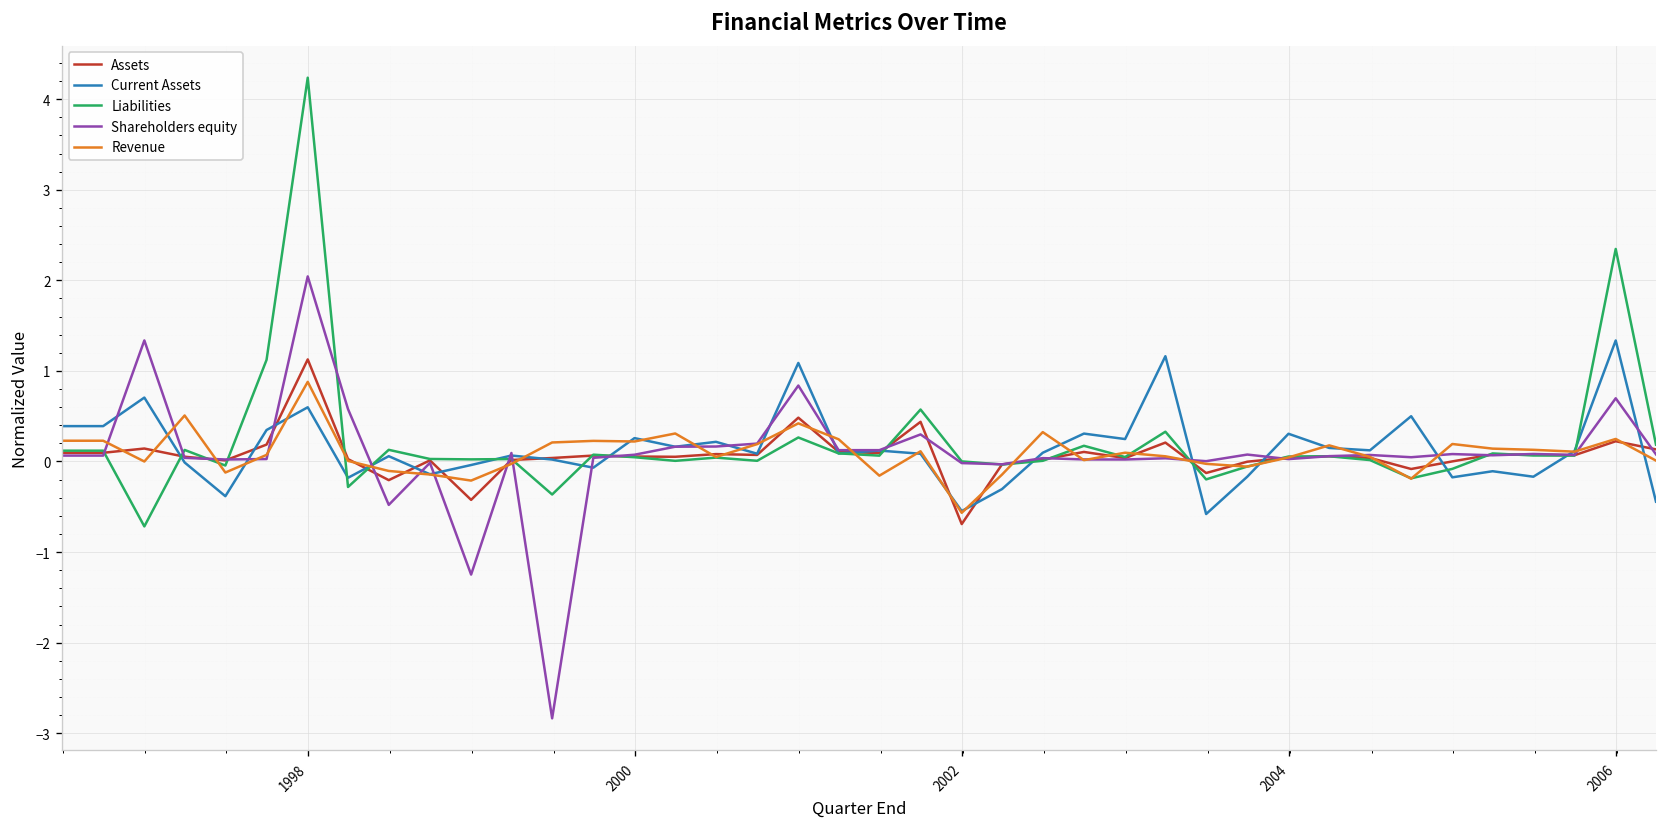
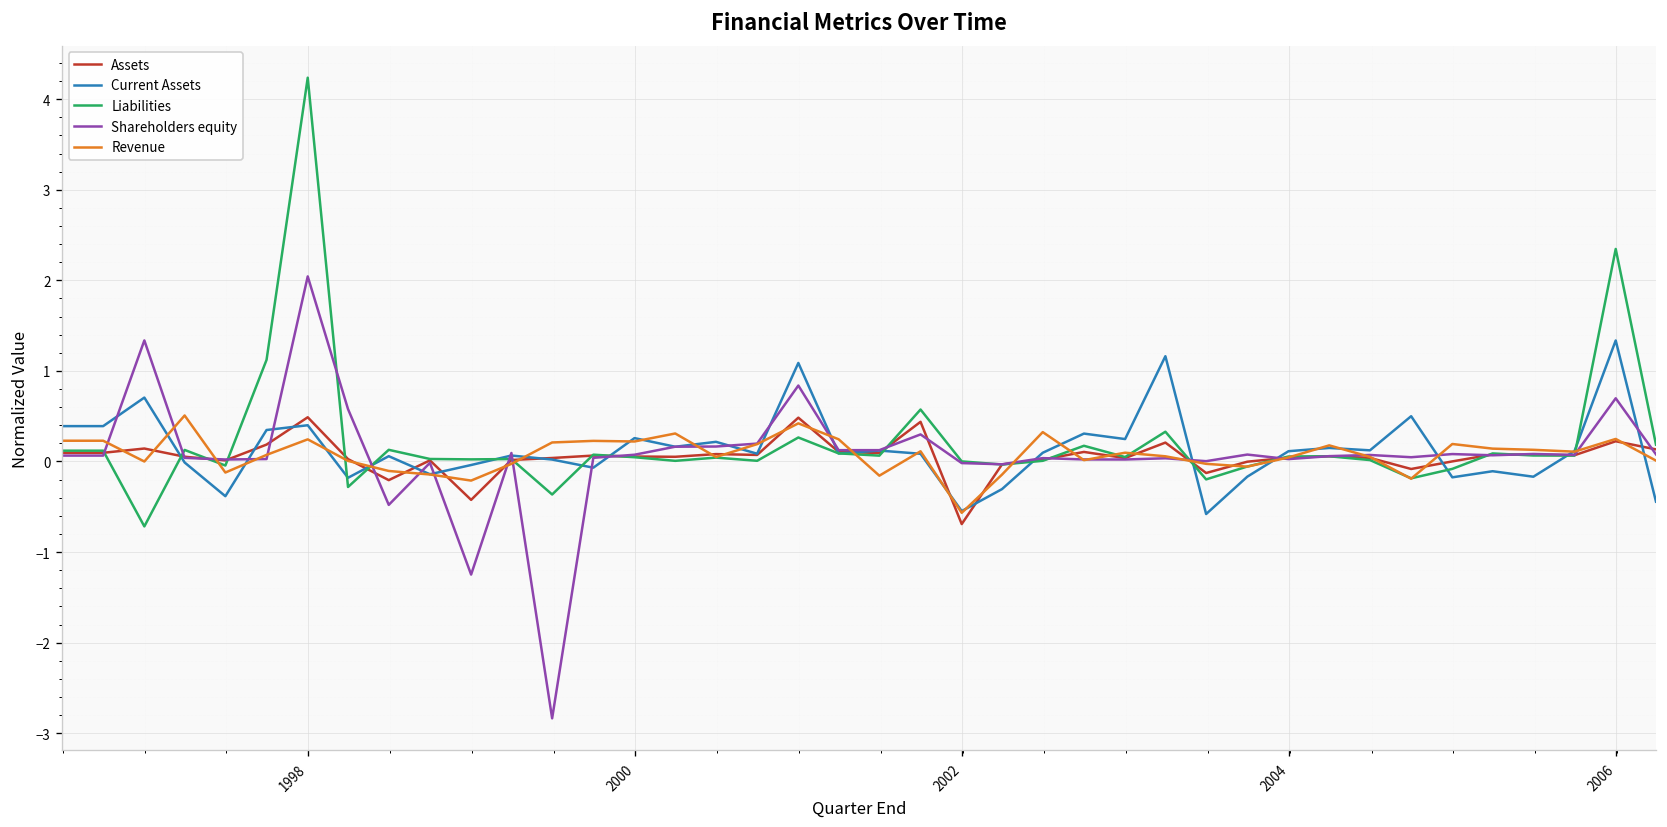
  {
    "Assets": {
-     "1998": 1.1,
+     "1998": 0.5,
      "2002": -0.7
    },
    "Current Assets": {
-     "1998": 0.6,
+     "1998": 0.4,
      "2000": 0.3,
-     "2004": 0.3,
+     "2004": 0.1,
      "2006": 1.3
    },
    "Liabilities": {
      "1998": 4.2,
      "2006": 2.3
    },
    "Shareholders equity": {
      "1998": 2.0,
      "2006": 0.7
    },
    "Revenue": {
-     "1998": 0.9,
+     "1998": 0.2,
      "2000": 0.2
    }
  }
